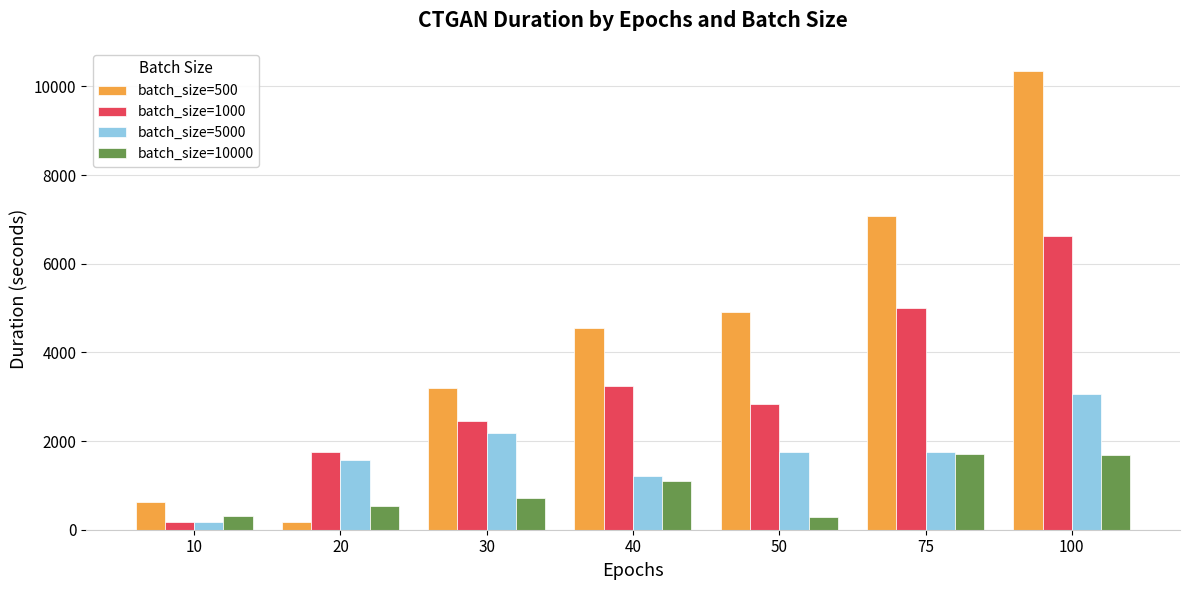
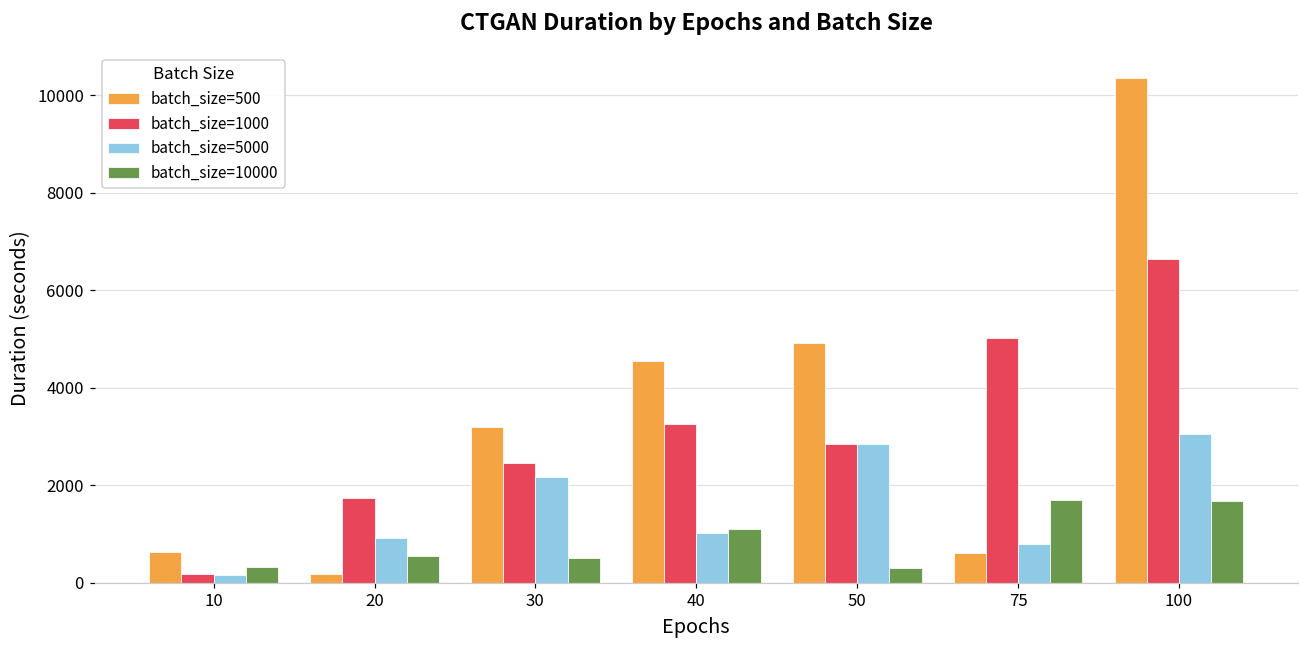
  {
    "batch_size=500": {
      "10": 600,
      "20": 200,
      "30": 3200,
      "40": 4600,
      "50": 4900,
-     "75": 7100,
+     "75": 600,
      "100": 10400
    },
    "batch_size=1000": {
      "10": 200,
      "20": 1700,
      "30": 2500,
      "40": 3200,
      "50": 2800,
      "75": 5000,
      "100": 6600
    },
    "batch_size=5000": {
      "10": 200,
-     "20": 1600,
+     "20": 900,
      "30": 2200,
-     "40": 1200,
-     "50": 1800,
-     "75": 1700,
+     "40": 1000,
+     "50": 2800,
+     "75": 800,
      "100": 3100
    },
    "batch_size=10000": {
      "10": 300,
      "20": 500,
-     "30": 700,
+     "30": 500,
      "40": 1100,
      "50": 300,
      "75": 1700,
      "100": 1700
    }
  }
